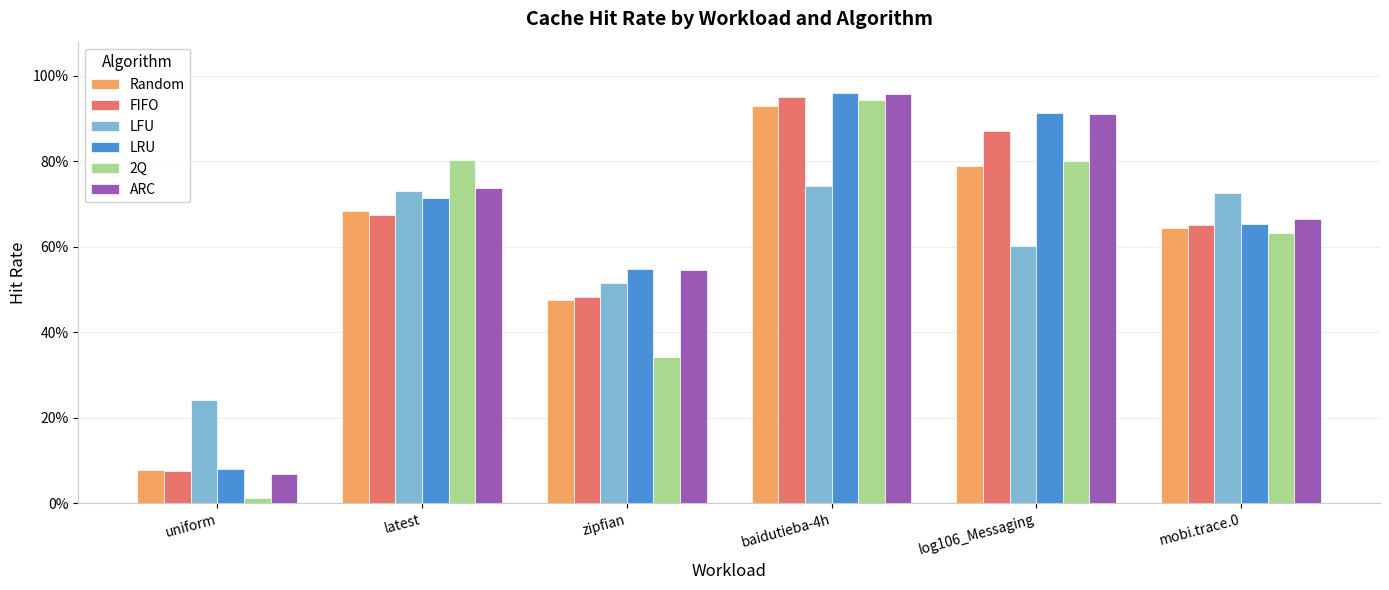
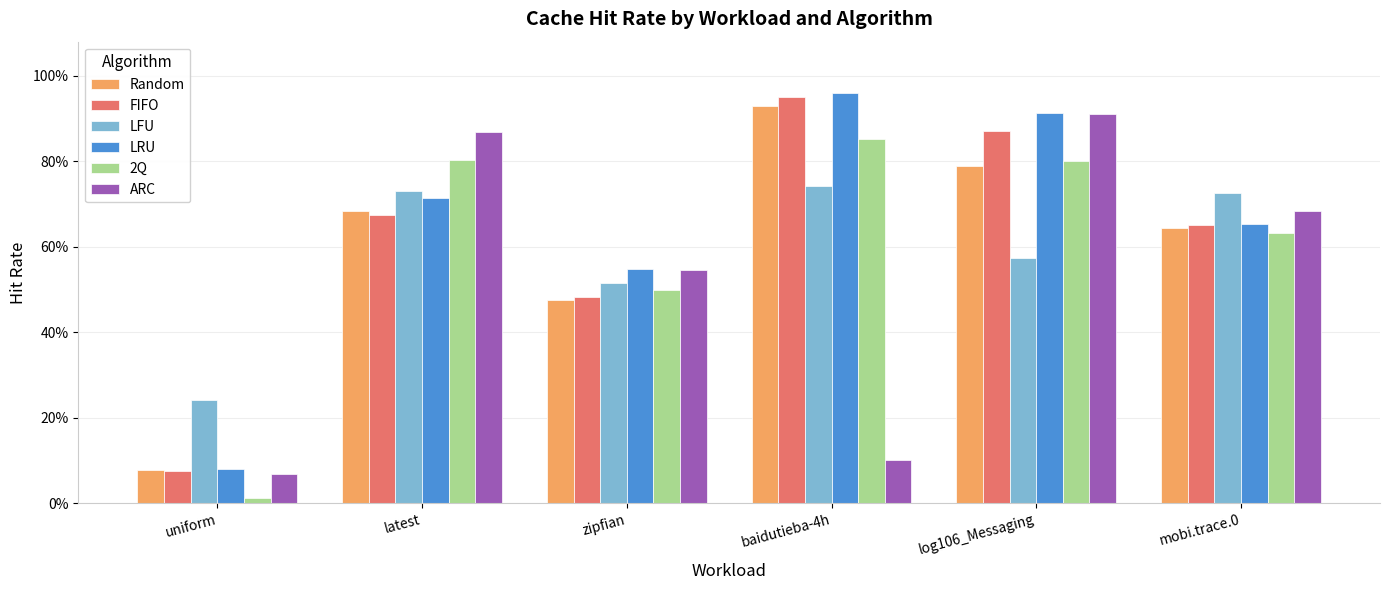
  {
    "LFU": {
      "uniform": "24%",
      "latest": "73%",
      "zipfian": "51%",
      "baidutieba-4h": "74%",
-     "log106_Messaging": "60%",
+     "log106_Messaging": "57%",
      "mobi.trace.0": "73%"
    },
    "LRU": {
      "uniform": "8%",
      "latest": "71%",
      "zipfian": "55%",
      "baidutieba-4h": "96%",
      "log106_Messaging": "91%",
      "mobi.trace.0": "65%"
    },
    "2Q": {
      "uniform": "1%",
      "latest": "80%",
-     "zipfian": "34%",
-     "baidutieba-4h": "94%",
+     "zipfian": "50%",
+     "baidutieba-4h": "85%",
      "log106_Messaging": "80%",
      "mobi.trace.0": "63%"
    },
    "ARC": {
      "uniform": "7%",
-     "latest": "74%",
+     "latest": "87%",
      "zipfian": "55%",
-     "baidutieba-4h": "96%",
+     "baidutieba-4h": "10%",
      "log106_Messaging": "91%",
-     "mobi.trace.0": "66%"
+     "mobi.trace.0": "69%"
    }
  }
